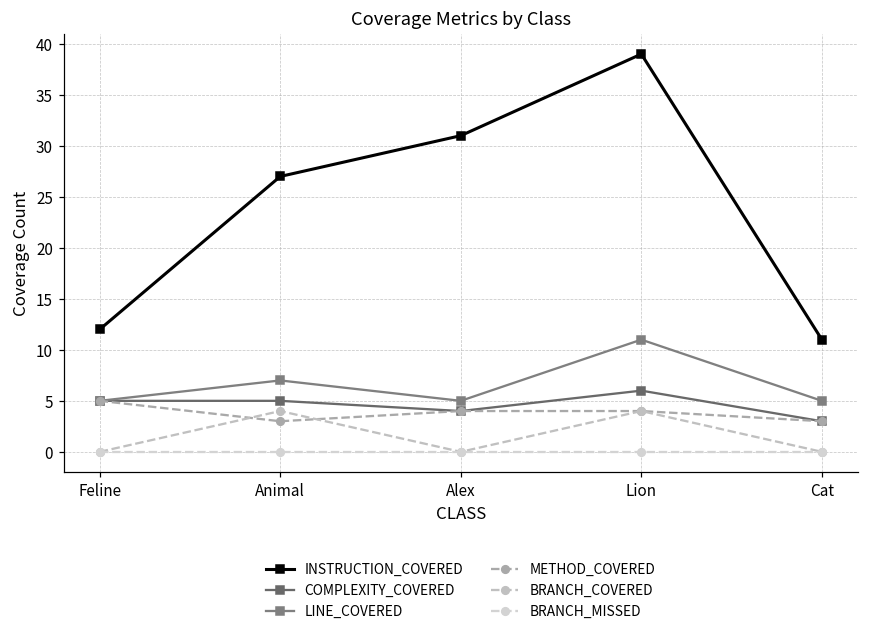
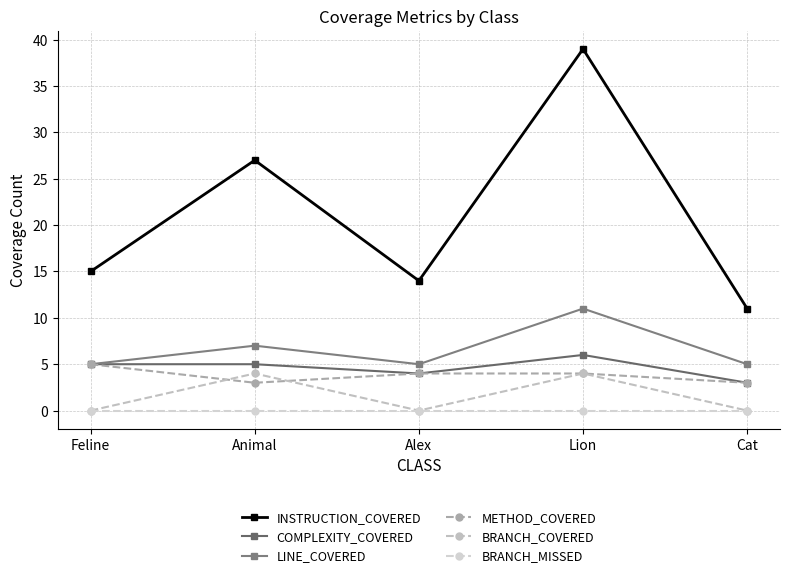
  {
    "INSTRUCTION_COVERED": {
-     "Feline": 12,
+     "Feline": 15,
      "Animal": 27,
-     "Alex": 31,
+     "Alex": 14,
      "Lion": 39,
      "Cat": 11
    }
  }
